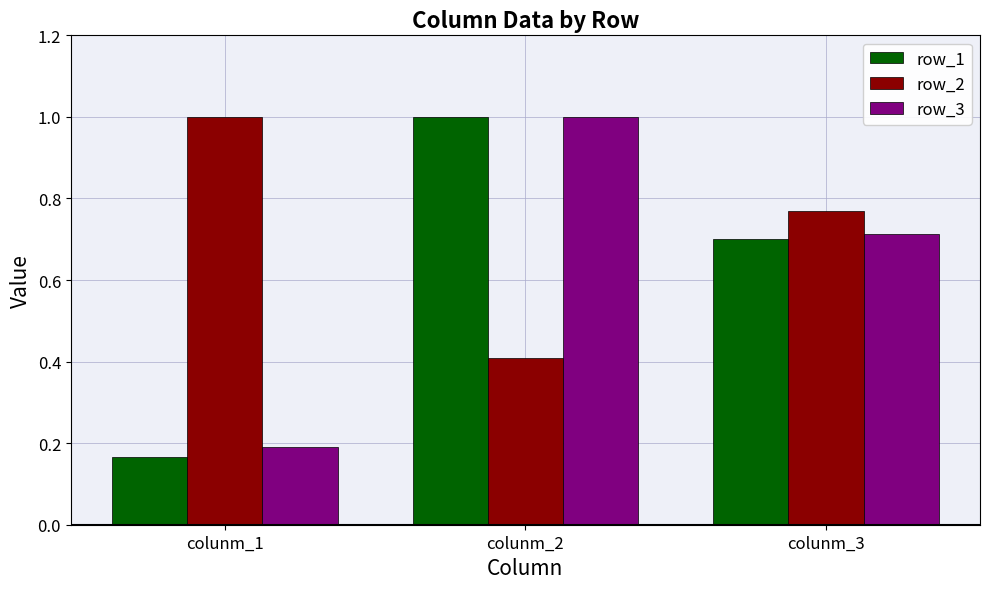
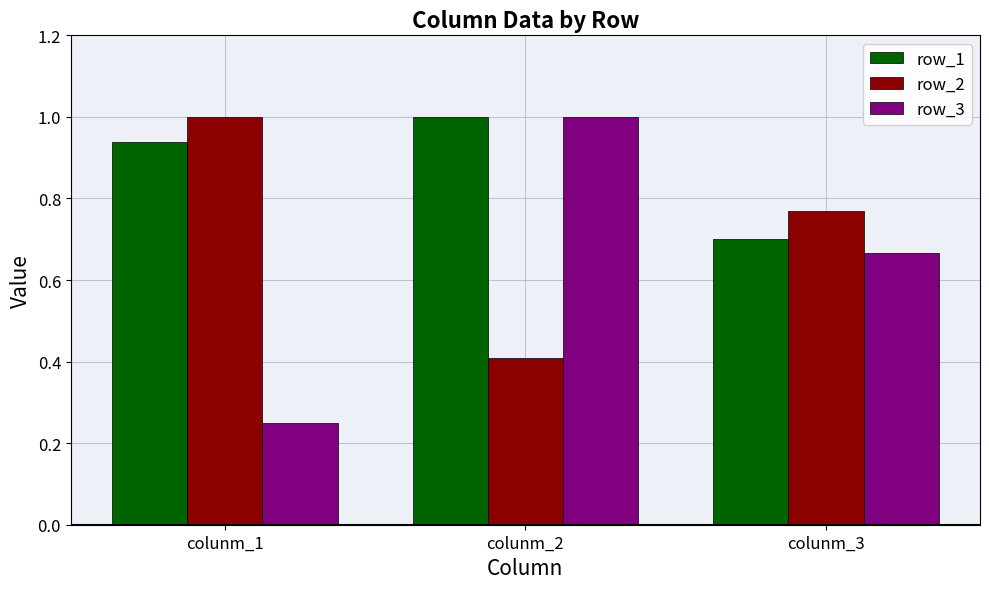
  {
    "row_1": {
-     "colunm_1": 0.17,
+     "colunm_1": 0.94,
      "colunm_2": 1.00,
      "colunm_3": 0.70
    },
    "row_2": {
      "colunm_1": 1.00,
      "colunm_2": 0.41,
      "colunm_3": 0.77
    },
    "row_3": {
-     "colunm_1": 0.19,
+     "colunm_1": 0.25,
      "colunm_2": 1.00,
-     "colunm_3": 0.71
+     "colunm_3": 0.67
    }
  }
